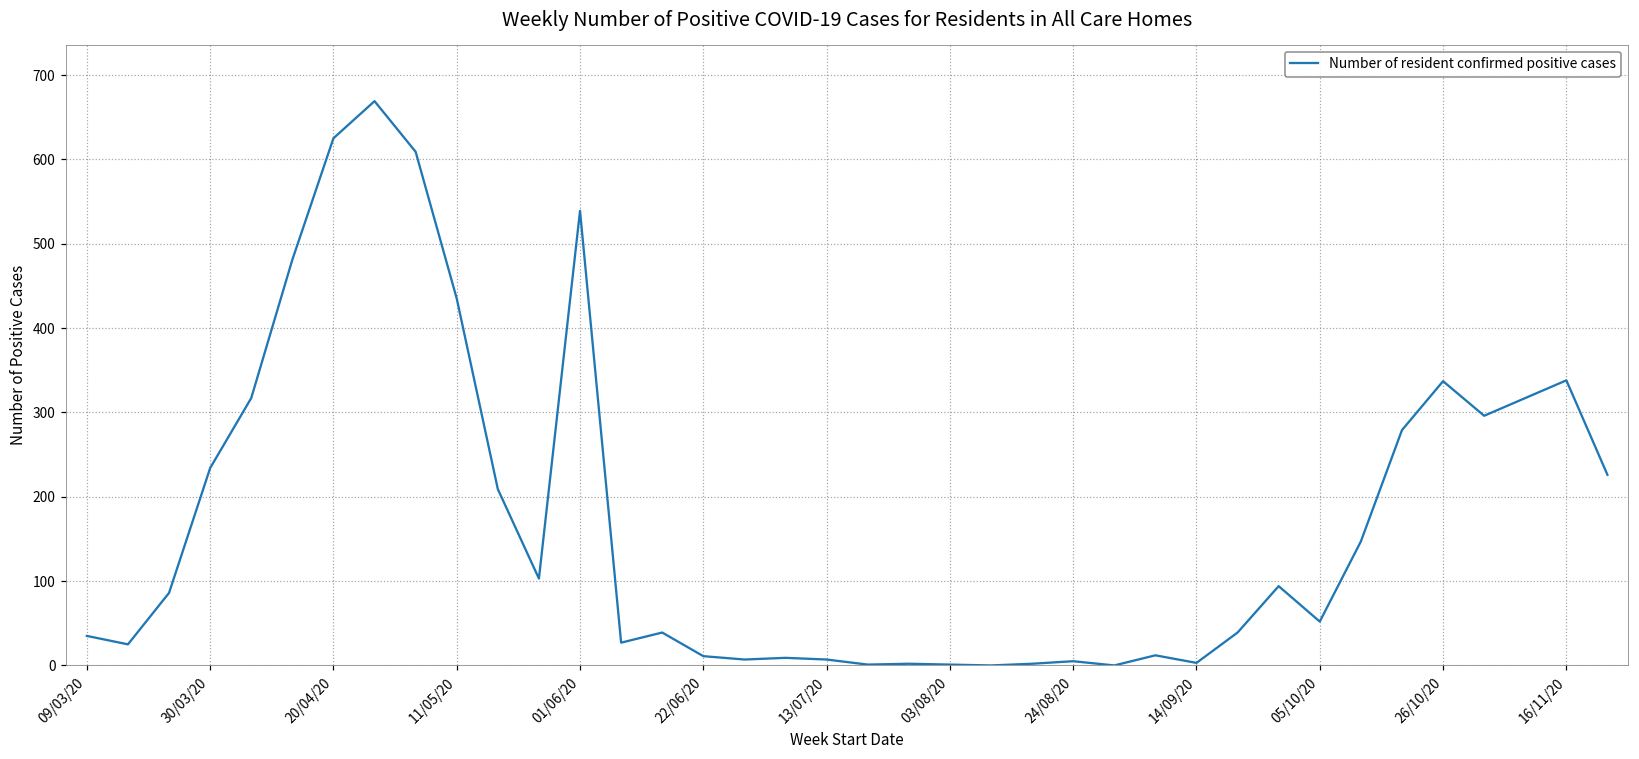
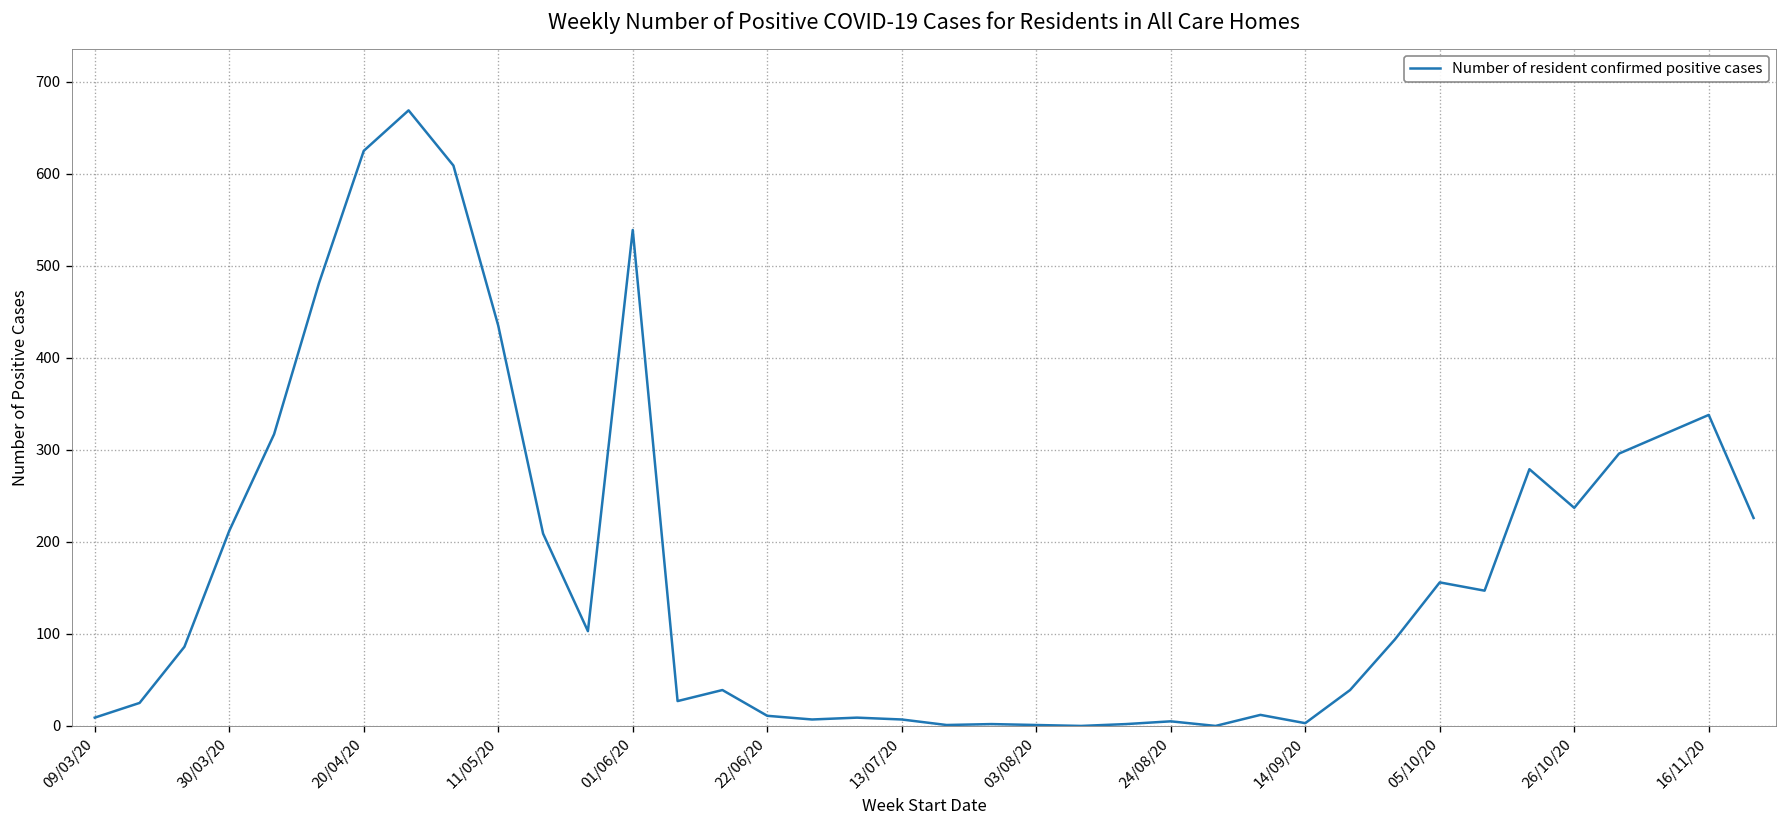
  {
-   "09/03/20": 40,
-   "30/03/20": 230,
+   "09/03/20": 10,
+   "30/03/20": 210,
    "20/04/20": 630,
    "11/05/20": 440,
    "01/06/20": 540,
    "22/06/20": 10,
    "13/07/20": 10,
    "03/08/20": 0,
    "24/08/20": 10,
    "14/09/20": 0,
-   "05/10/20": 50,
-   "26/10/20": 340,
+   "05/10/20": 160,
+   "26/10/20": 240,
    "16/11/20": 340
  }
